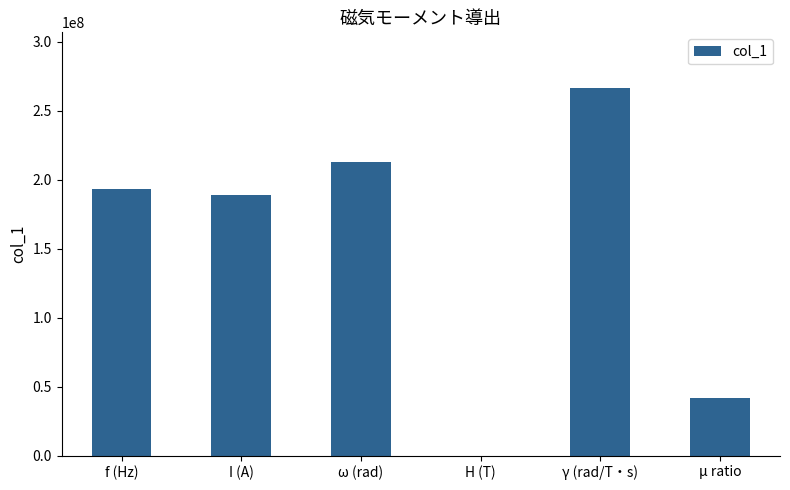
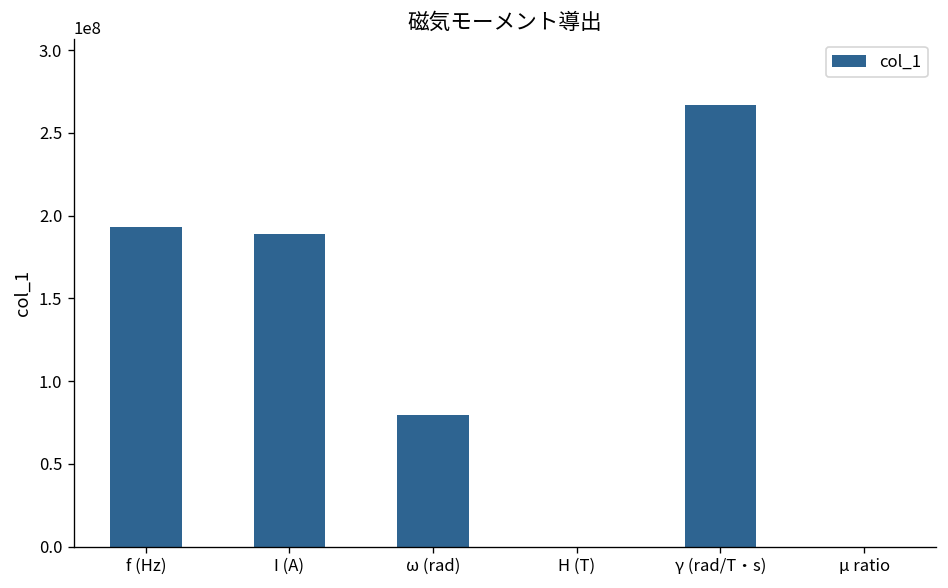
  {
    "f (Hz)": 193000000,
    "I (A)": 189000000,
-   "ω (rad)": 213000000,
+   "ω (rad)": 80000000,
    "γ (rad/T・s)": 267000000,
-   "μ ratio": 42000000
+   "μ ratio": 0
  }
